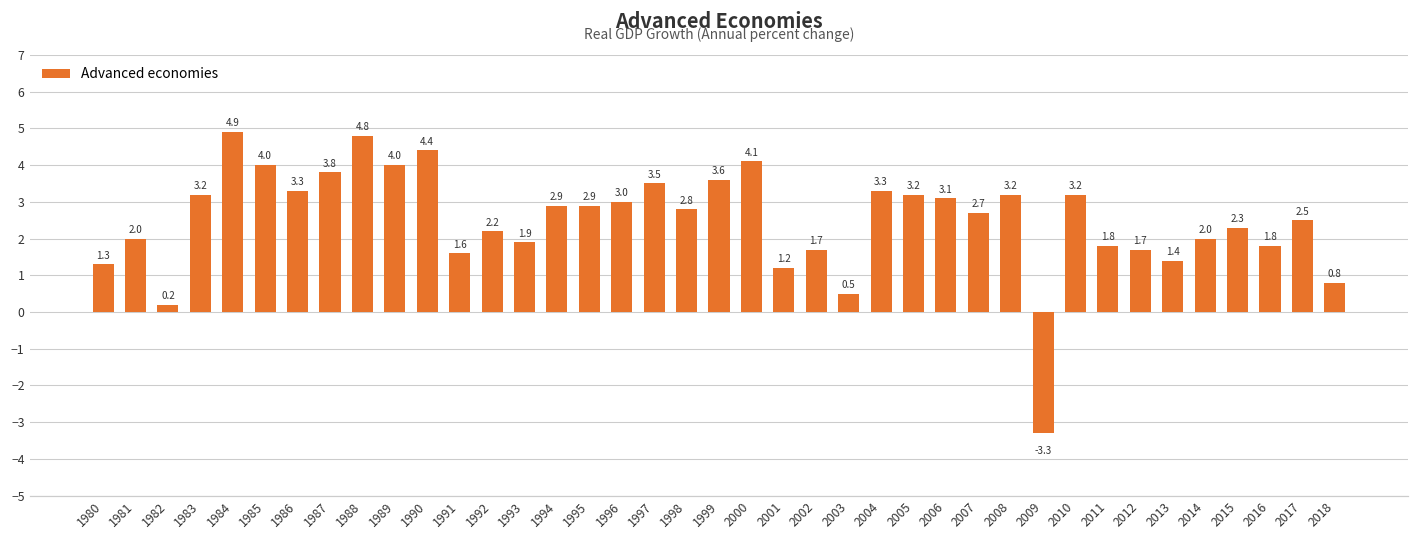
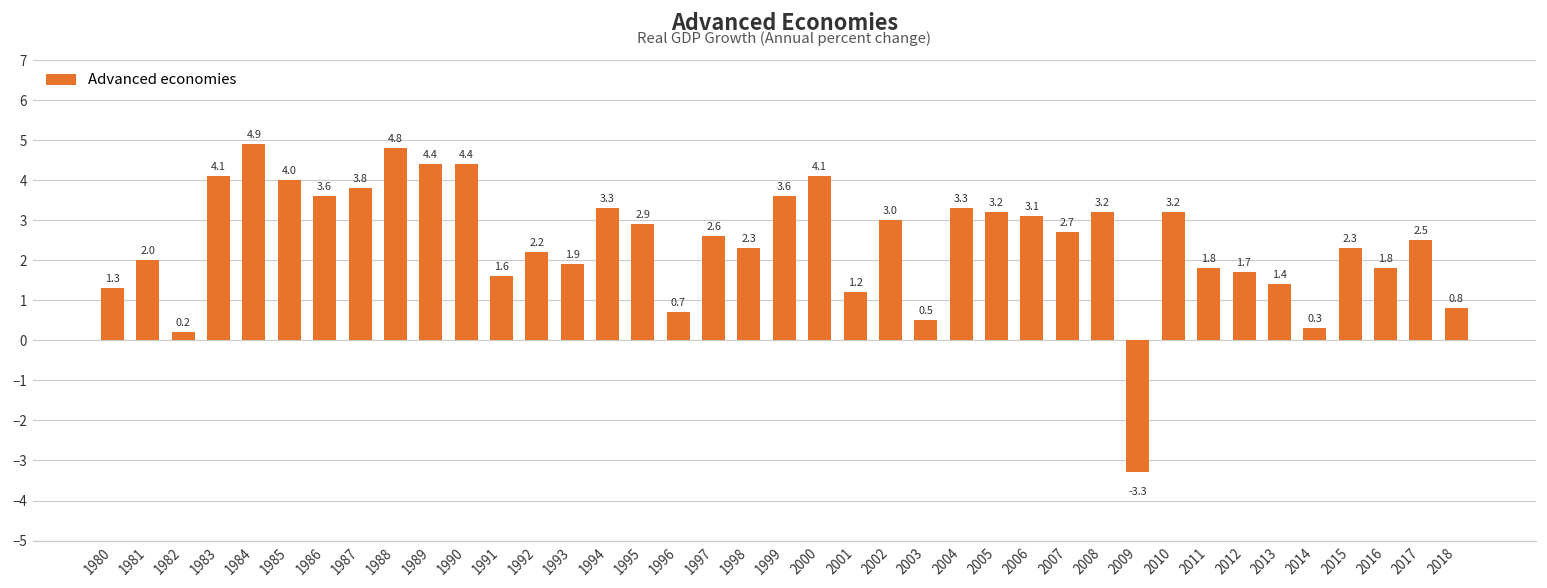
  {
    "1980": 1.3,
    "1981": 2.0,
    "1982": 0.2,
-   "1983": 3.2,
+   "1983": 4.1,
    "1984": 4.9,
    "1985": 4.0,
-   "1986": 3.3,
+   "1986": 3.6,
    "1987": 3.8,
    "1988": 4.8,
-   "1989": 4.0,
+   "1989": 4.4,
    "1990": 4.4,
    "1991": 1.6,
    "1992": 2.2,
    "1993": 1.9,
-   "1994": 2.9,
+   "1994": 3.3,
    "1995": 2.9,
-   "1996": 3.0,
-   "1997": 3.5,
-   "1998": 2.8,
+   "1996": 0.7,
+   "1997": 2.6,
+   "1998": 2.3,
    "1999": 3.6,
    "2000": 4.1,
    "2001": 1.2,
-   "2002": 1.7,
+   "2002": 3.0,
    "2003": 0.5,
    "2004": 3.3,
    "2005": 3.2,
    "2006": 3.1,
    "2007": 2.7,
    "2008": 3.2,
    "2009": -3.3,
    "2010": 3.2,
    "2011": 1.8,
    "2012": 1.7,
    "2013": 1.4,
-   "2014": 2.0,
+   "2014": 0.3,
    "2015": 2.3,
    "2016": 1.8,
    "2017": 2.5,
    "2018": 0.8
  }
